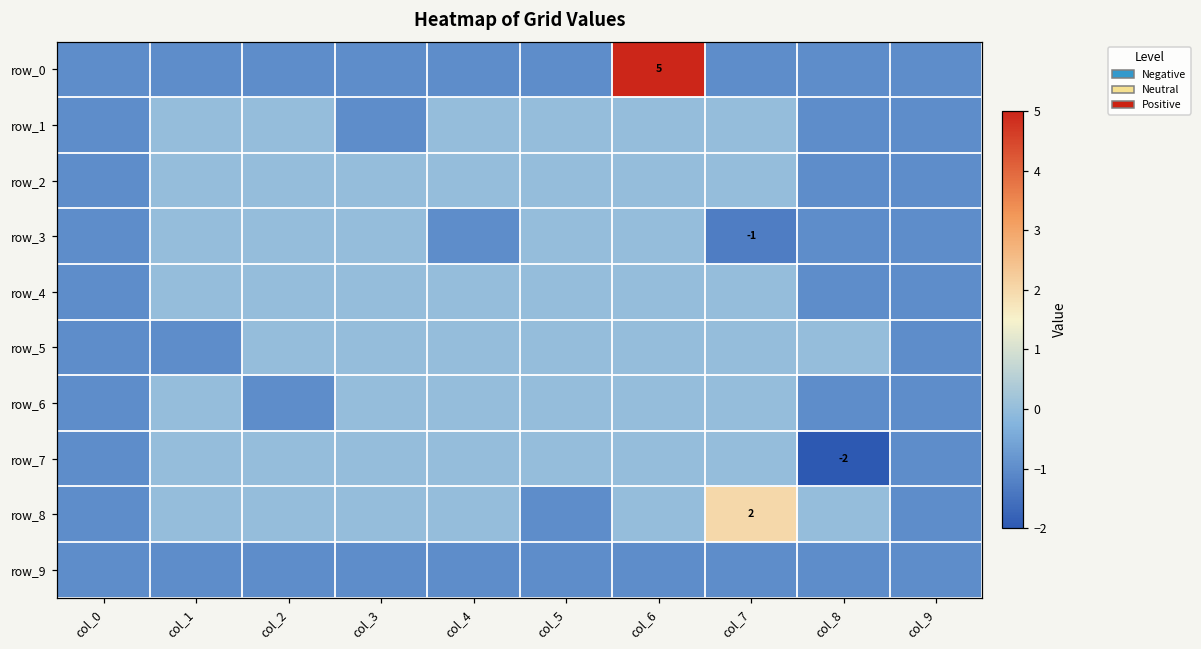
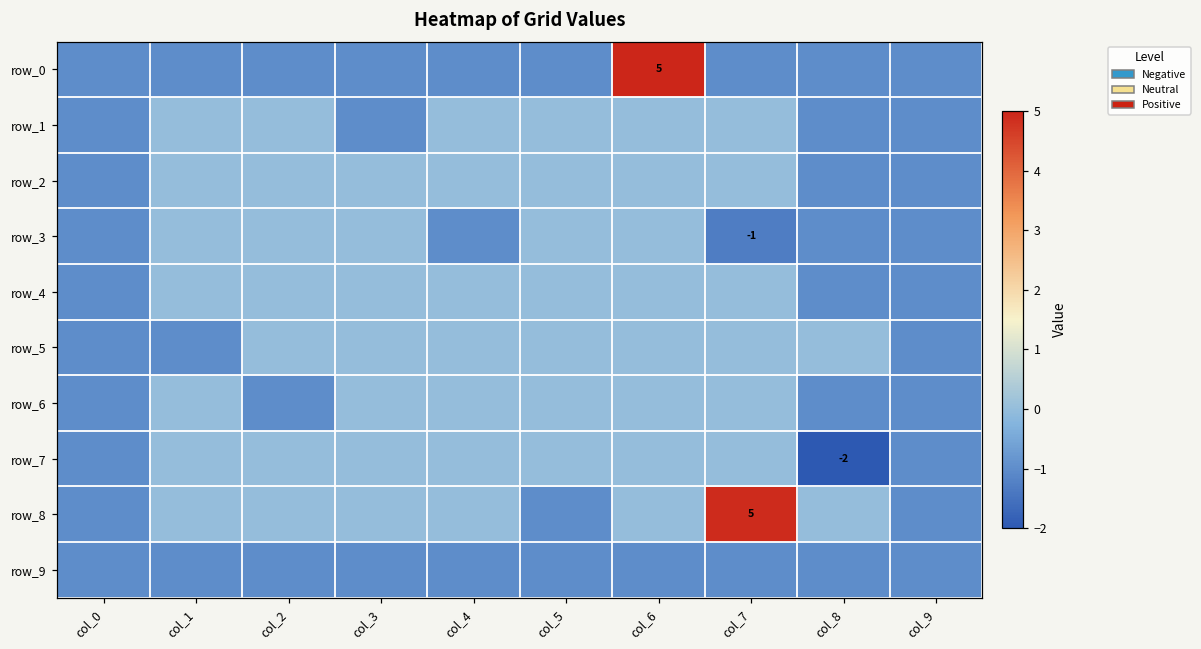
  {
    "row_0": {
      "col_6": 5
    },
    "row_3": {
      "col_7": -1
    },
    "row_7": {
      "col_8": -2
    },
    "row_8": {
-     "col_7": 2
+     "col_7": 5
    }
  }
